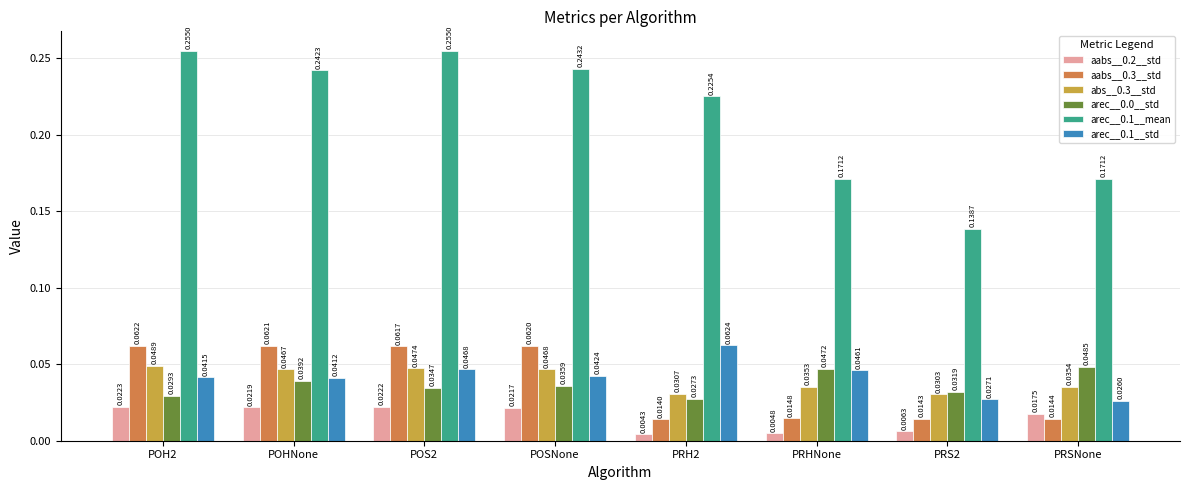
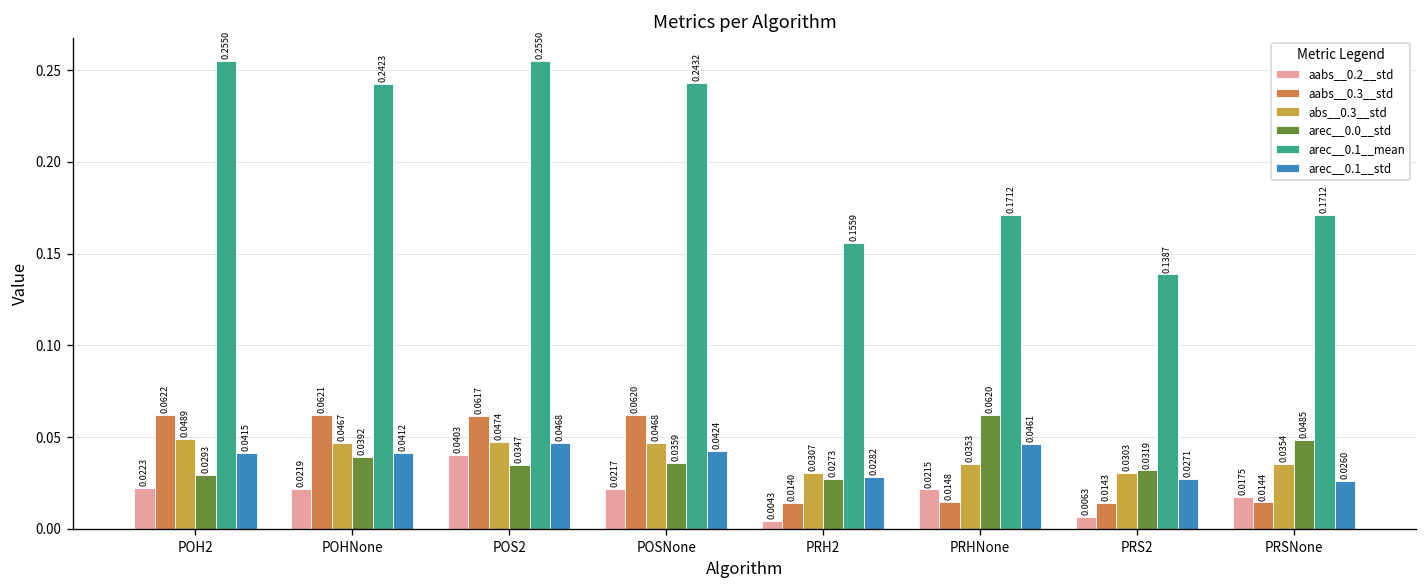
  {
    "aabs__0.2__std": {
      "POH2": 0.0223,
      "POHNone": 0.0219,
-     "POS2": 0.0222,
+     "POS2": 0.0403,
      "POSNone": 0.0217,
      "PRH2": 0.0043,
-     "PRHNone": 0.0048,
+     "PRHNone": 0.0215,
      "PRS2": 0.0063,
      "PRSNone": 0.0175
    },
    "arec__0.0__std": {
      "POH2": 0.0293,
      "POHNone": 0.0392,
      "POS2": 0.0347,
      "POSNone": 0.0359,
      "PRH2": 0.0273,
-     "PRHNone": 0.0472,
+     "PRHNone": 0.0620,
      "PRS2": 0.0319,
      "PRSNone": 0.0485
    },
    "arec__0.1__mean": {
      "POH2": 0.2550,
      "POHNone": 0.2423,
      "POS2": 0.2550,
      "POSNone": 0.2432,
-     "PRH2": 0.2254,
+     "PRH2": 0.1559,
      "PRHNone": 0.1712,
      "PRS2": 0.1387,
      "PRSNone": 0.1712
    },
    "arec__0.1__std": {
      "POH2": 0.0415,
      "POHNone": 0.0412,
      "POS2": 0.0468,
      "POSNone": 0.0424,
-     "PRH2": 0.0624,
+     "PRH2": 0.0282,
      "PRHNone": 0.0461,
      "PRS2": 0.0271,
      "PRSNone": 0.0260
    }
  }
